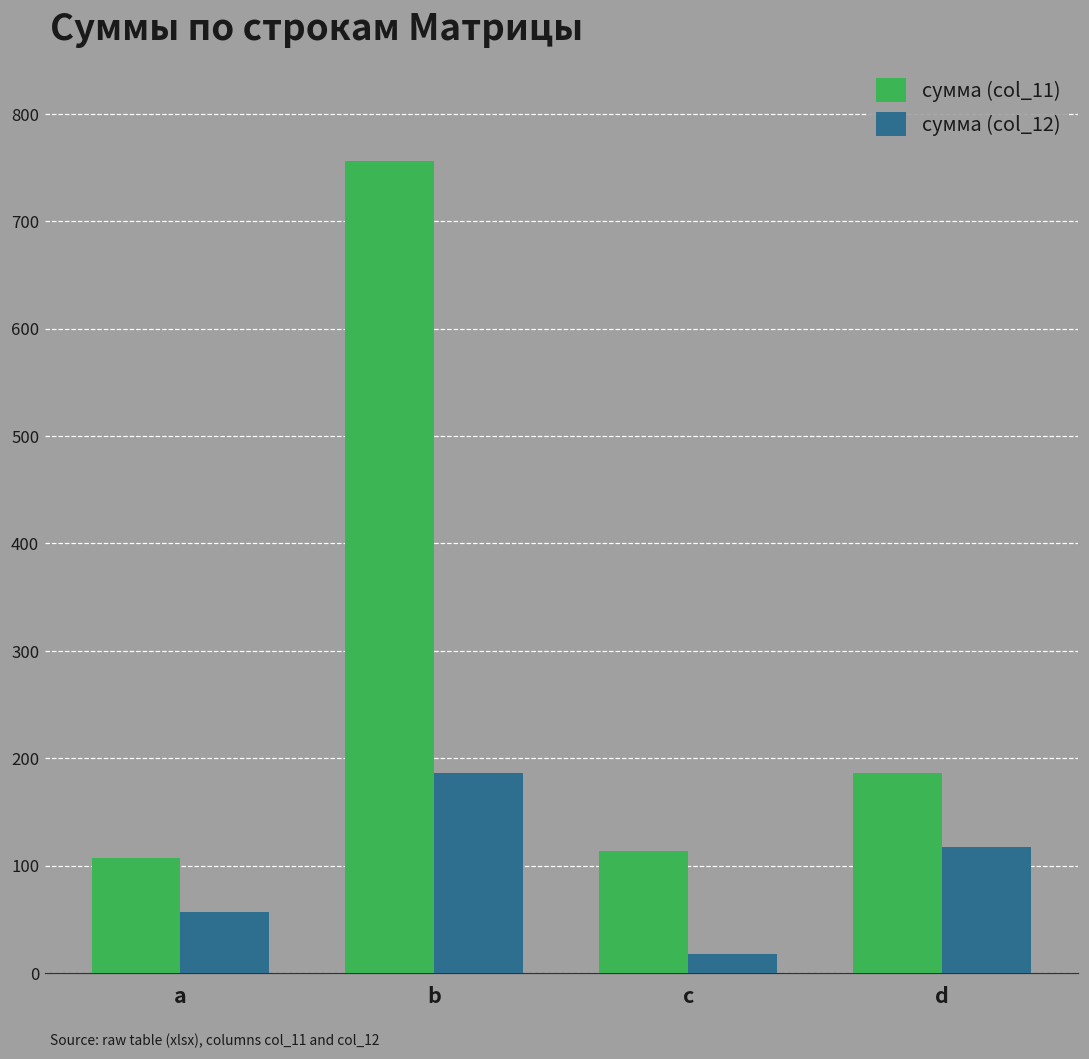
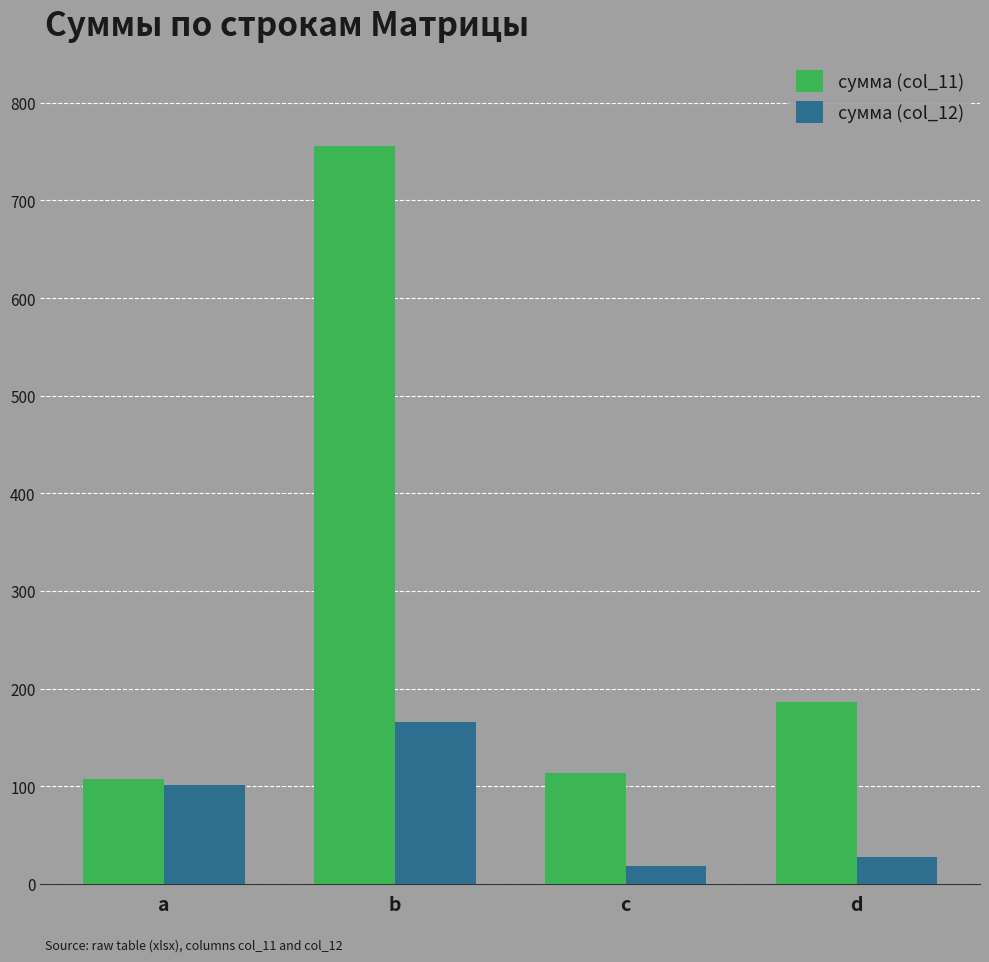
  {
    "сумма (col_11)": {
      "a": 110,
      "b": 760,
      "c": 110,
      "d": 190
    },
    "сумма (col_12)": {
-     "a": 60,
-     "b": 190,
+     "a": 100,
+     "b": 170,
      "c": 20,
-     "d": 120
+     "d": 30
    }
  }
